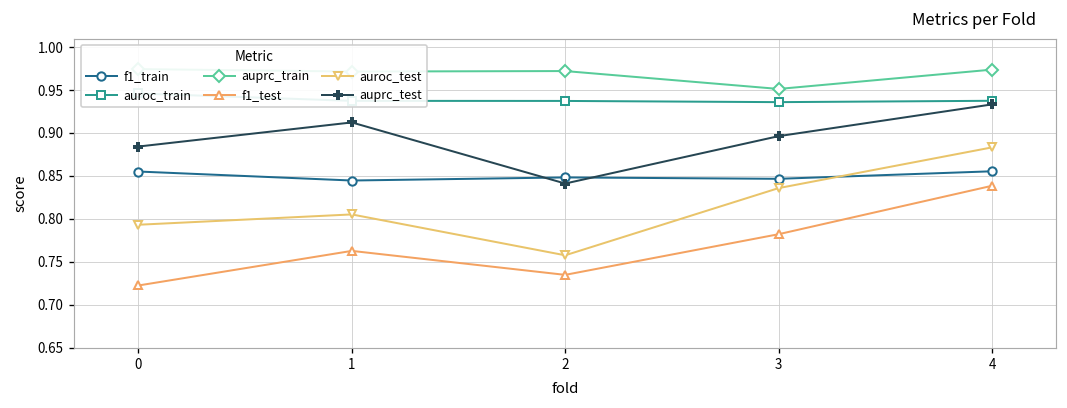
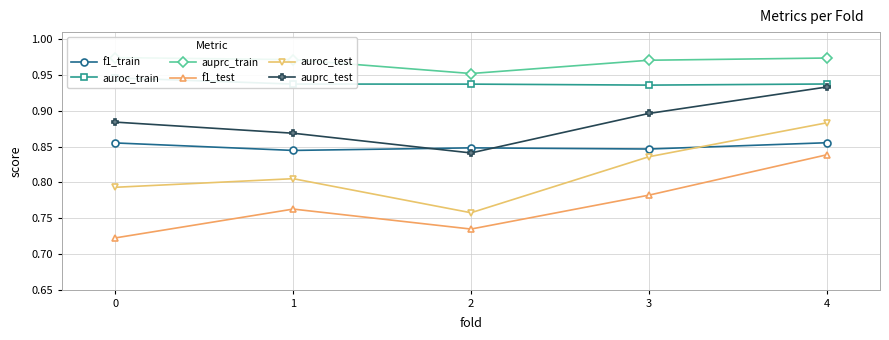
  {
    "auprc_train": {
-     "2": 0.97,
-     "3": 0.95,
+     "2": 0.95,
+     "3": 0.97,
      "4": 0.97
    },
    "auprc_test": {
      "0": 0.88,
-     "1": 0.91,
+     "1": 0.87,
      "2": 0.84,
      "3": 0.90,
      "4": 0.93
    }
  }
